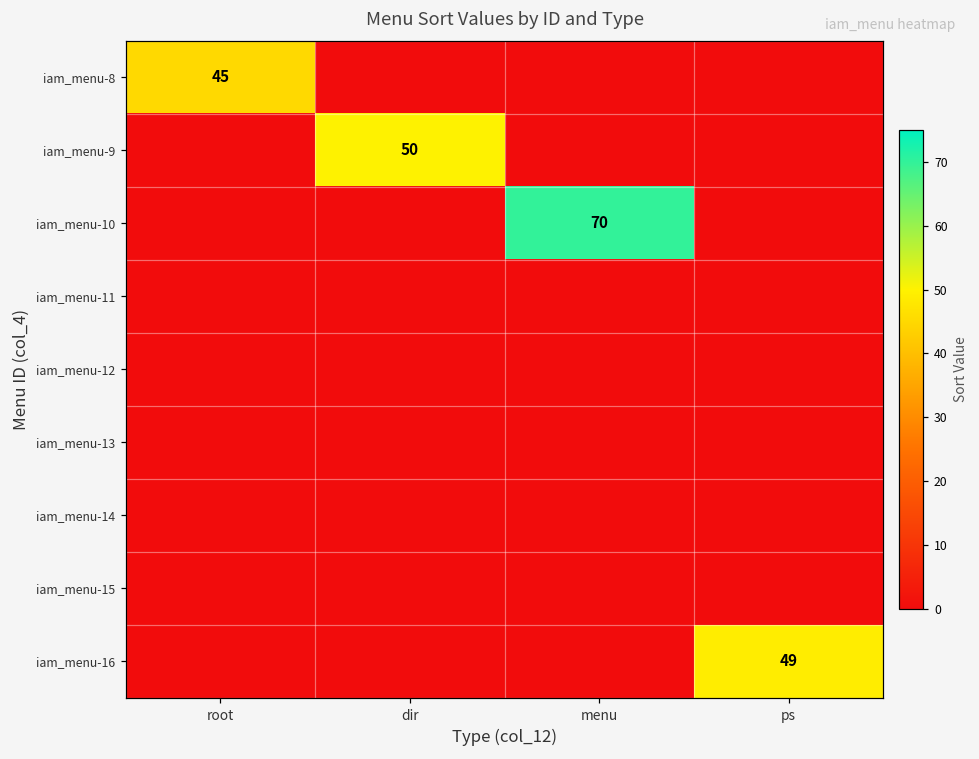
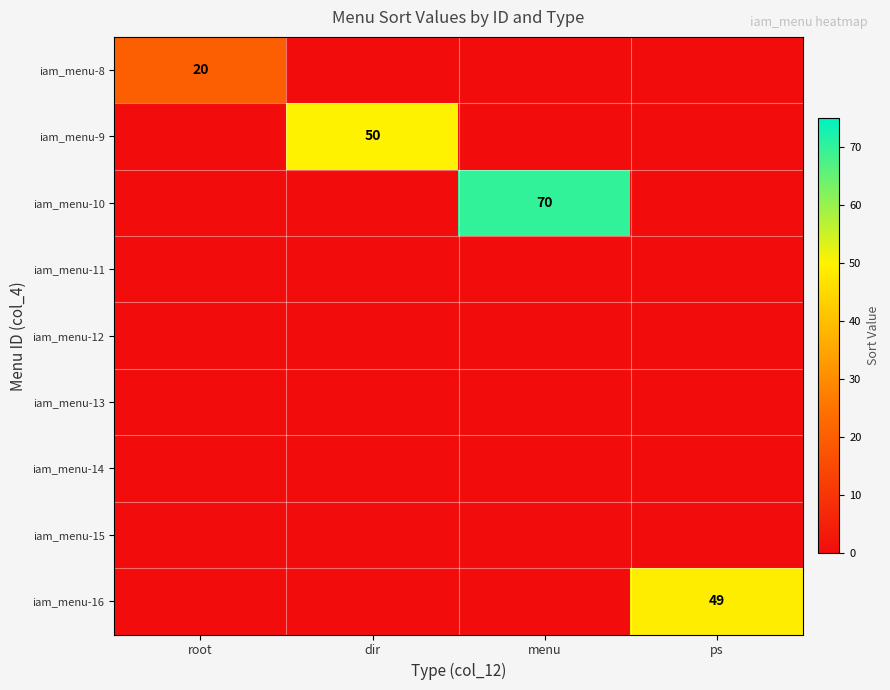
  {
    "iam_menu-8": {
-     "root": 45
+     "root": 20
    },
    "iam_menu-9": {
      "dir": 50
    },
    "iam_menu-10": {
      "menu": 70
    },
    "iam_menu-16": {
      "ps": 49
    }
  }
